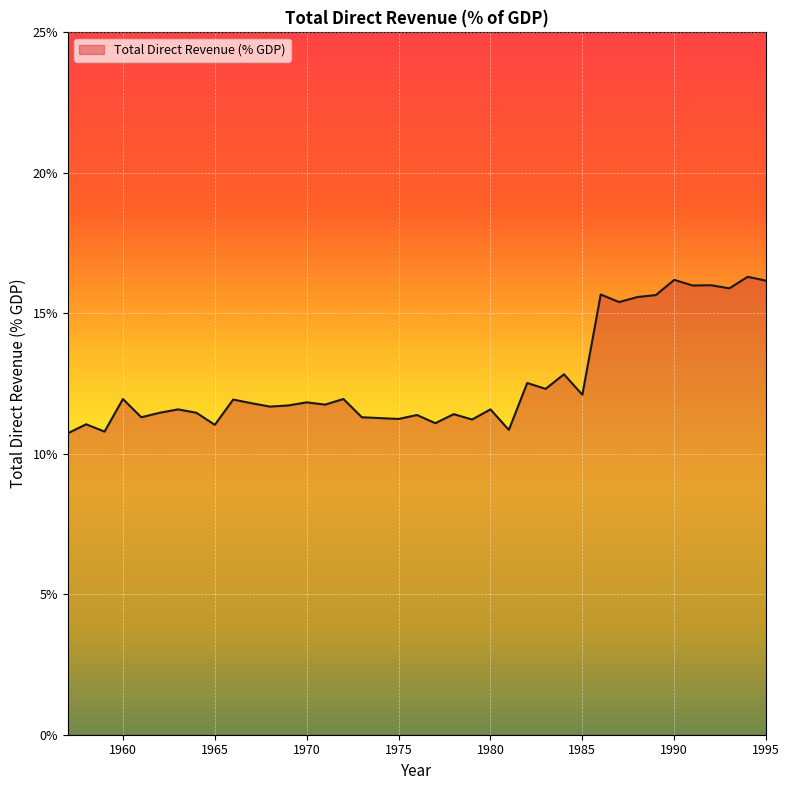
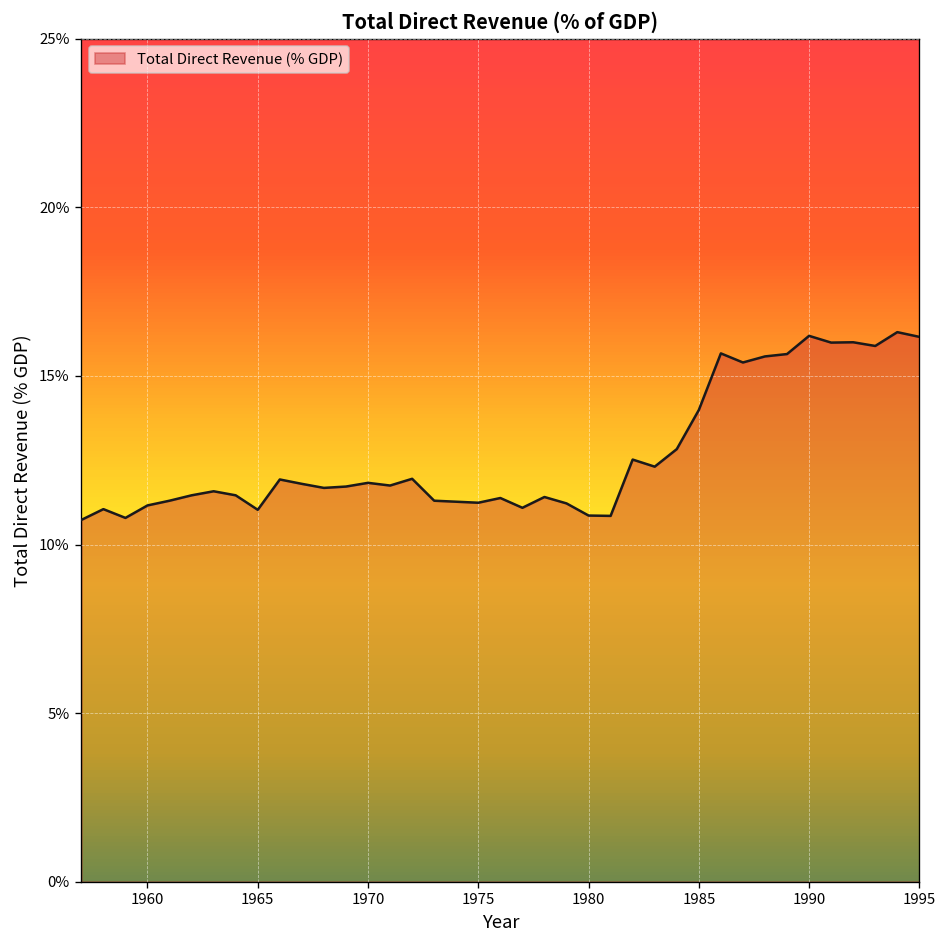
  {
-   "1960": "12.0%",
+   "1960": "11.2%",
    "1965": "11.0%",
    "1970": "11.8%",
    "1975": "11.2%",
-   "1980": "11.6%",
-   "1985": "12.1%",
+   "1980": "10.9%",
+   "1985": "14.0%",
    "1990": "16.2%",
    "1995": "16.2%"
  }
